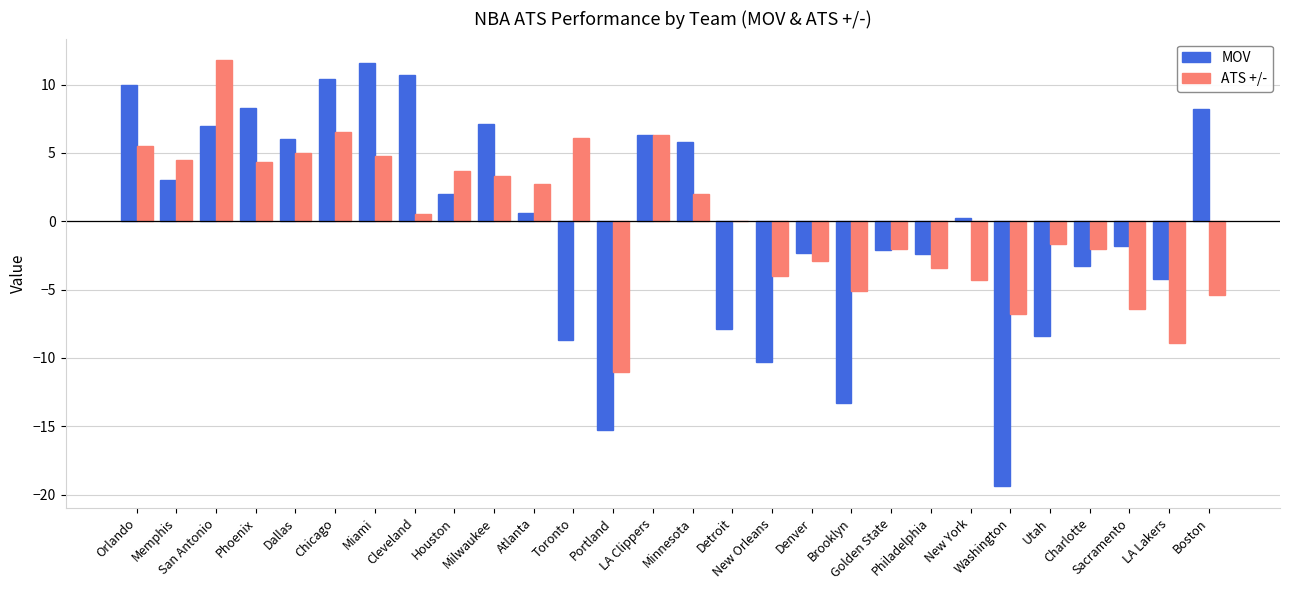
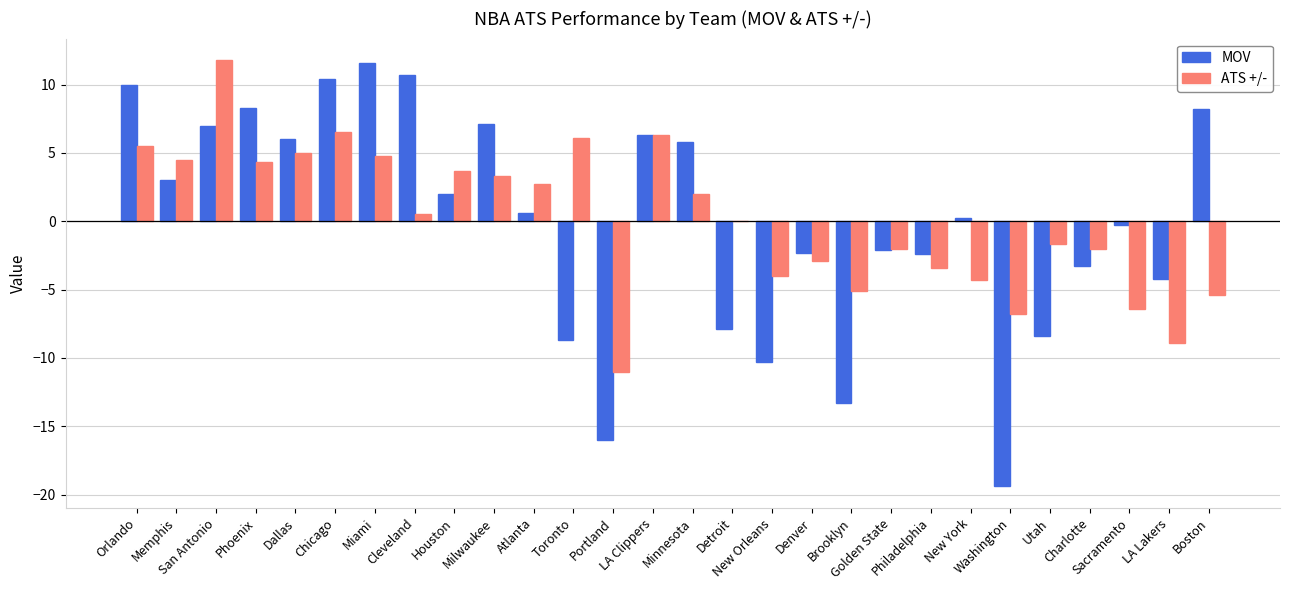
  {
    "MOV": {
      "Orlando": 10.0,
      "Memphis": 3.0,
      "San Antonio": 7.0,
      "Phoenix": 8.3,
      "Dallas": 6.0,
      "Chicago": 10.4,
      "Miami": 11.6,
      "Cleveland": 10.7,
      "Houston": 2.0,
      "Milwaukee": 7.1,
      "Atlanta": 0.6,
      "Toronto": -8.7,
-     "Portland": -15.3,
+     "Portland": -16.0,
      "LA Clippers": 6.3,
      "Minnesota": 5.8,
      "Detroit": -7.9,
      "New Orleans": -10.3,
      "Denver": -2.3,
      "Brooklyn": -13.3,
      "Golden State": -2.1,
      "Philadelphia": -2.4,
      "New York": 0.2,
      "Washington": -19.4,
      "Utah": -8.4,
      "Charlotte": -3.3,
-     "Sacramento": -1.8,
+     "Sacramento": -0.3,
      "LA Lakers": -4.2,
      "Boston": 8.2
    },
    "ATS +/-": {
      "Orlando": 5.5,
      "Memphis": 4.5,
      "San Antonio": 11.8,
      "Phoenix": 4.3,
      "Dallas": 5.0,
      "Chicago": 6.5,
      "Miami": 4.8,
      "Cleveland": 0.5,
      "Houston": 3.7,
      "Milwaukee": 3.3,
      "Atlanta": 2.7,
      "Toronto": 6.1,
      "Portland": -11.0,
      "LA Clippers": 6.3,
      "Minnesota": 2.0,
      "Detroit": 0.0,
      "New Orleans": -4.0,
      "Denver": -2.9,
      "Brooklyn": -5.1,
      "Golden State": -2.0,
      "Philadelphia": -3.4,
      "New York": -4.3,
      "Washington": -6.8,
      "Utah": -1.7,
      "Charlotte": -2.0,
      "Sacramento": -6.4,
      "LA Lakers": -8.9,
      "Boston": -5.4
    }
  }
